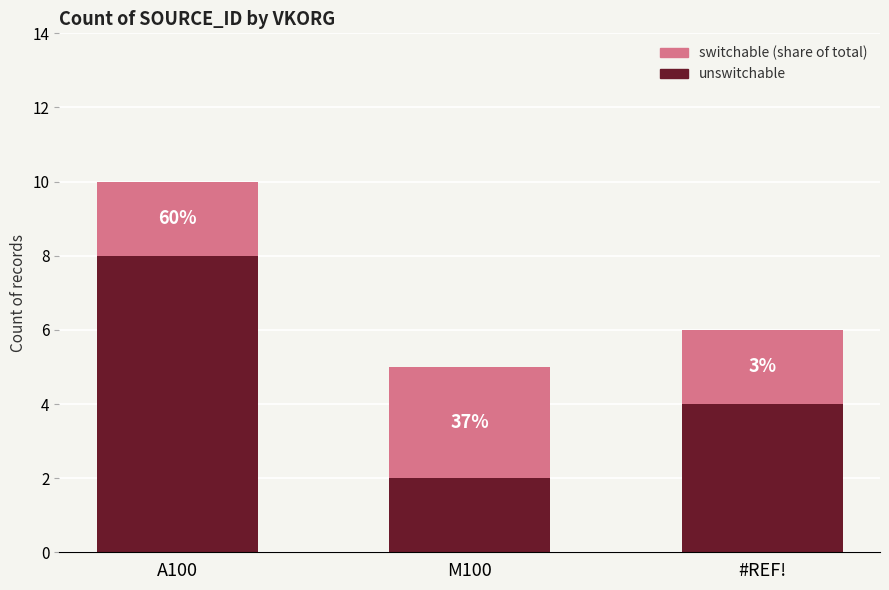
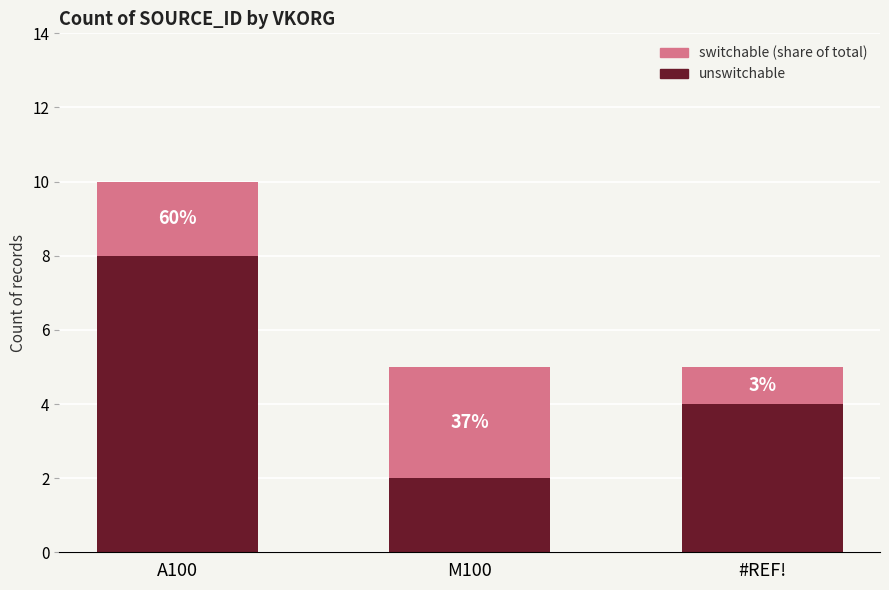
  {
    "unswitchable": {
      "A100": 8,
      "M100": 2,
      "#REF!": 4
    },
    "switchable (share of total)": {
-     "#REF!": 2
+     "#REF!": 1
    }
  }
